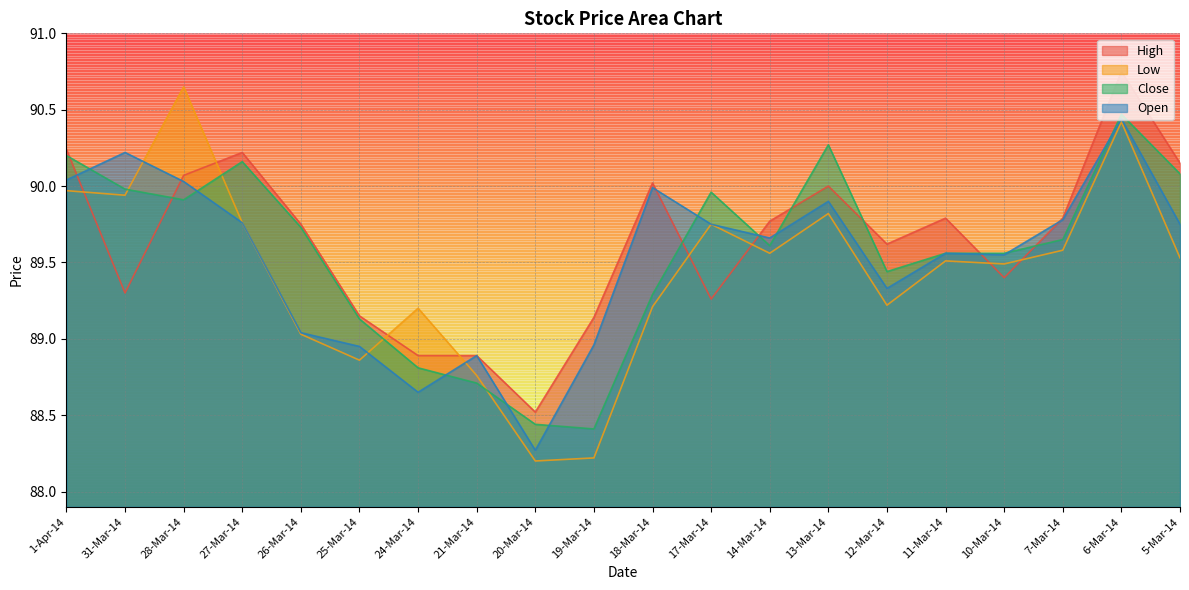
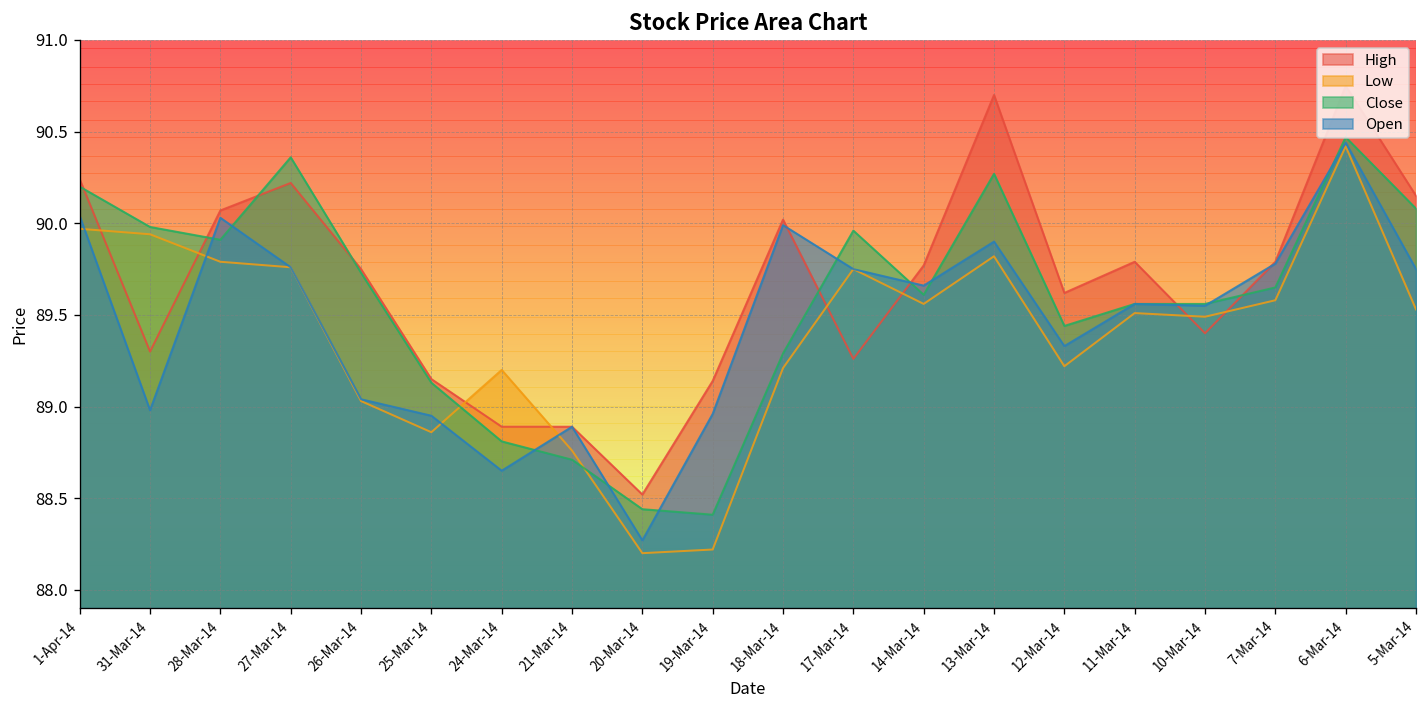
  {
    "High": {
      "1-Apr-14": 90.24,
      "31-Mar-14": 89.3,
      "28-Mar-14": 90.07,
      "27-Mar-14": 90.22,
      "26-Mar-14": 89.75,
      "25-Mar-14": 89.15,
      "24-Mar-14": 88.9,
      "20-Mar-14": 88.52,
      "19-Mar-14": 89.14,
      "18-Mar-14": 90.02,
      "17-Mar-14": 89.26,
      "14-Mar-14": 89.77,
-     "13-Mar-14": 90.0,
+     "13-Mar-14": 90.7,
      "12-Mar-14": 89.62,
      "11-Mar-14": 89.8,
      "10-Mar-14": 89.4,
      "5-Mar-14": 90.15
    },
    "Low": {
      "1-Apr-14": 89.97,
      "31-Mar-14": 89.94,
-     "28-Mar-14": 90.65,
+     "28-Mar-14": 89.79,
      "25-Mar-14": 88.86,
      "24-Mar-14": 89.20,
      "21-Mar-14": 88.76,
      "20-Mar-14": 88.20,
      "19-Mar-14": 88.22,
      "18-Mar-14": 89.21,
      "14-Mar-14": 89.56,
      "13-Mar-14": 89.82,
      "12-Mar-14": 89.22,
      "11-Mar-14": 89.51,
      "10-Mar-14": 89.49,
      "7-Mar-14": 89.58,
      "6-Mar-14": 90.42,
      "5-Mar-14": 89.53
    },
    "Close": {
      "1-Apr-14": 90.20,
      "31-Mar-14": 89.98,
      "28-Mar-14": 89.91,
-     "27-Mar-14": 90.16,
+     "27-Mar-14": 90.36,
      "26-Mar-14": 89.73,
      "25-Mar-14": 89.13,
      "24-Mar-14": 88.81,
      "21-Mar-14": 88.71,
      "20-Mar-14": 88.44,
      "19-Mar-14": 88.41,
      "18-Mar-14": 89.29,
      "17-Mar-14": 89.96,
      "14-Mar-14": 89.61,
      "13-Mar-14": 90.27,
      "12-Mar-14": 89.44,
      "7-Mar-14": 89.65,
      "5-Mar-14": 90.08
    },
    "Open": {
      "1-Apr-14": 90.04,
-     "31-Mar-14": 90.22,
+     "31-Mar-14": 88.98,
      "28-Mar-14": 90.03,
      "25-Mar-14": 88.95,
      "24-Mar-14": 88.65,
      "20-Mar-14": 88.27,
      "19-Mar-14": 88.96,
      "18-Mar-14": 89.99,
      "14-Mar-14": 89.66,
      "13-Mar-14": 89.90,
      "12-Mar-14": 89.33,
      "5-Mar-14": 89.75
    }
  }
